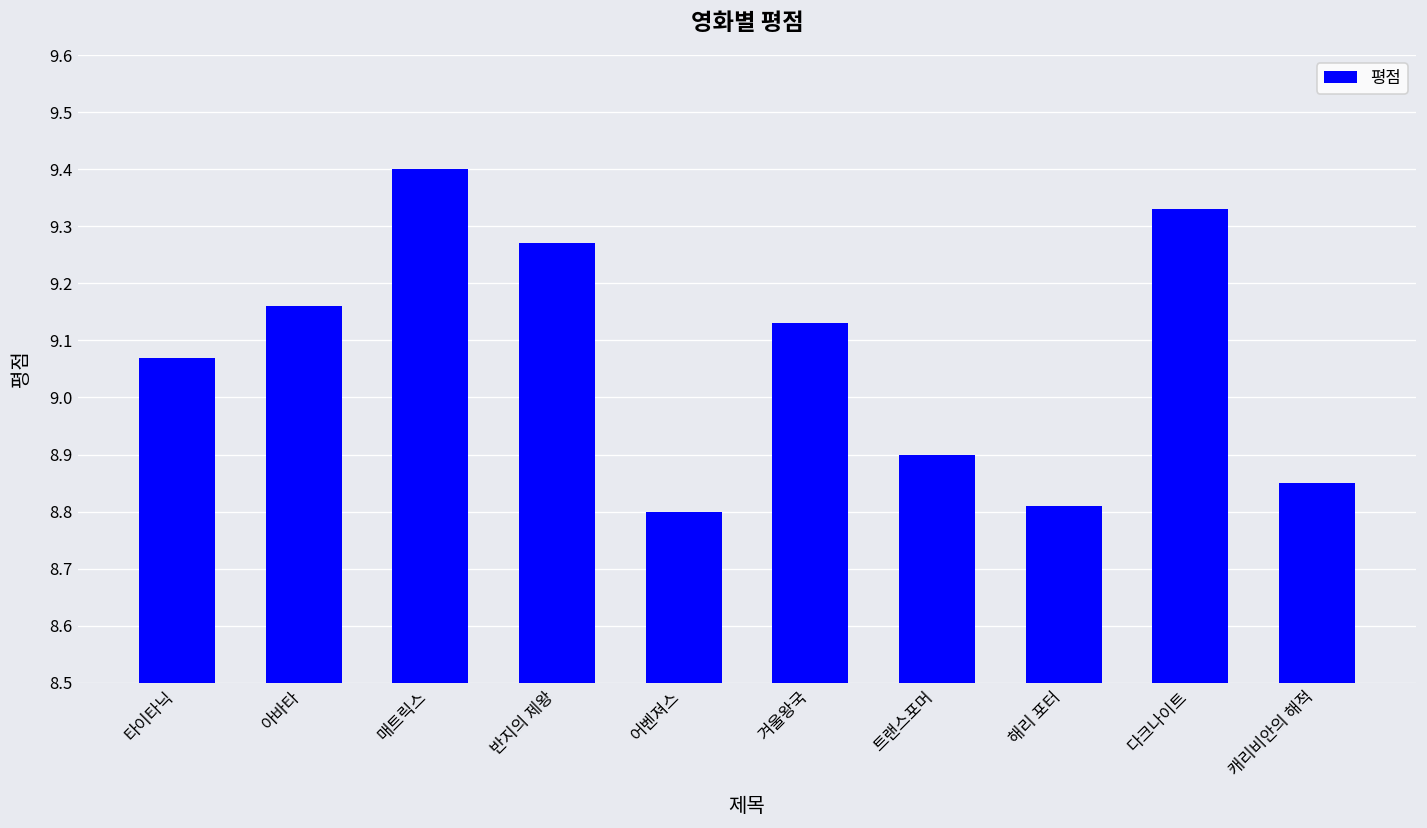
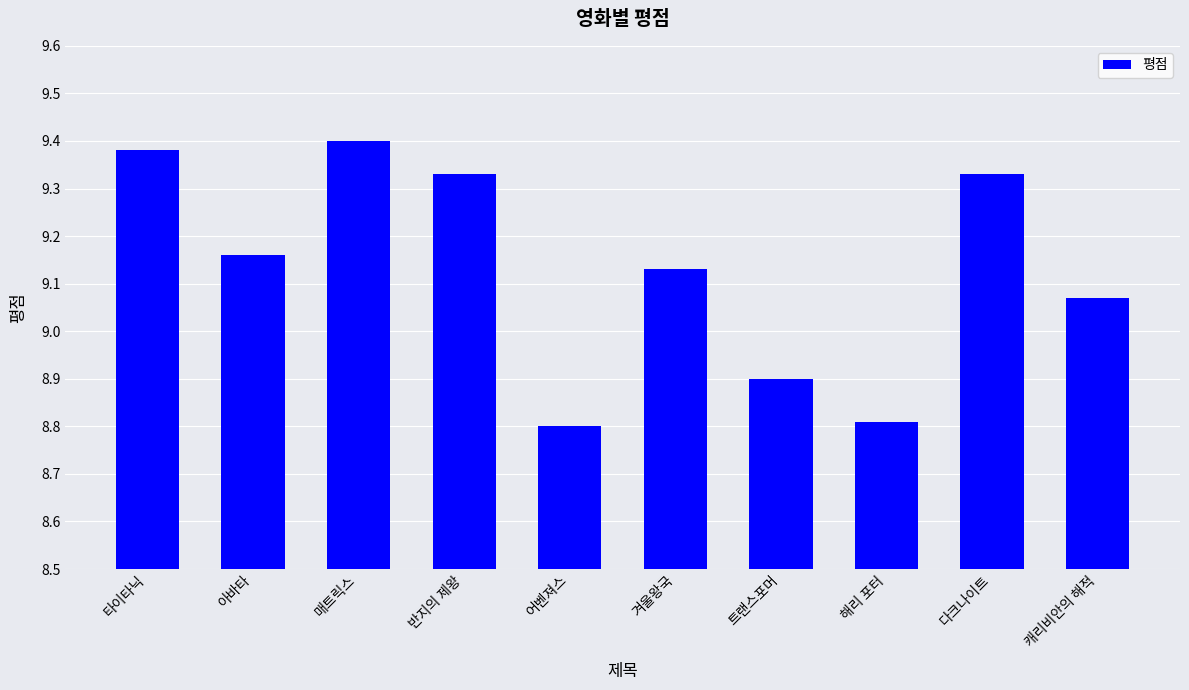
  {
-   "타이타닉": 9.07,
+   "타이타닉": 9.38,
    "아바타": 9.16,
    "매트릭스": 9.40,
-   "반지의 제왕": 9.27,
+   "반지의 제왕": 9.33,
    "어벤져스": 8.80,
    "겨울왕국": 9.13,
    "트랜스포머": 8.90,
    "해리 포터": 8.81,
    "다크나이트": 9.33,
-   "캐리비안의 해적": 8.85
+   "캐리비안의 해적": 9.07
  }
